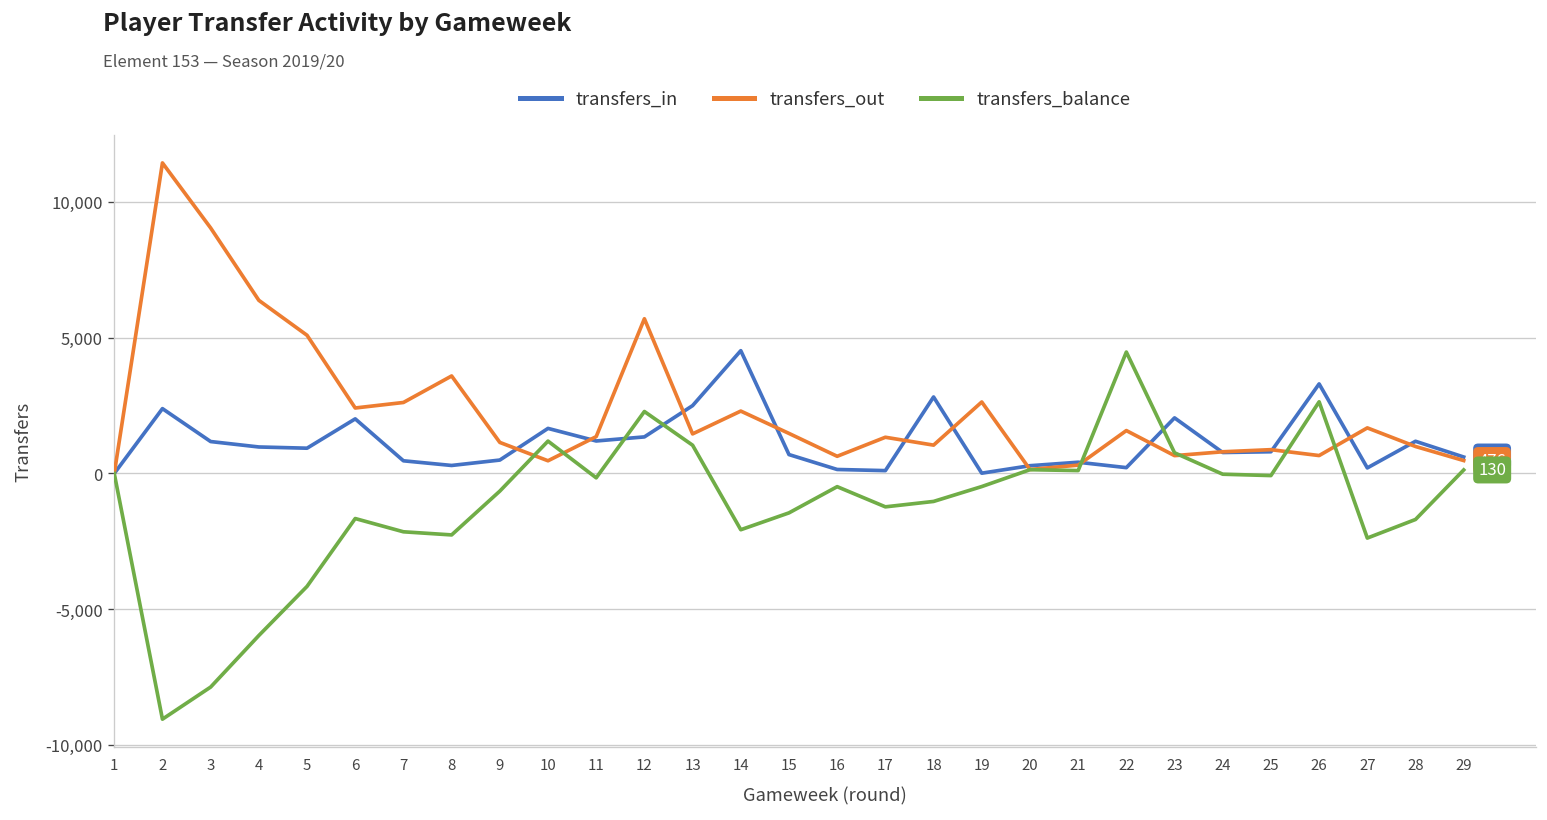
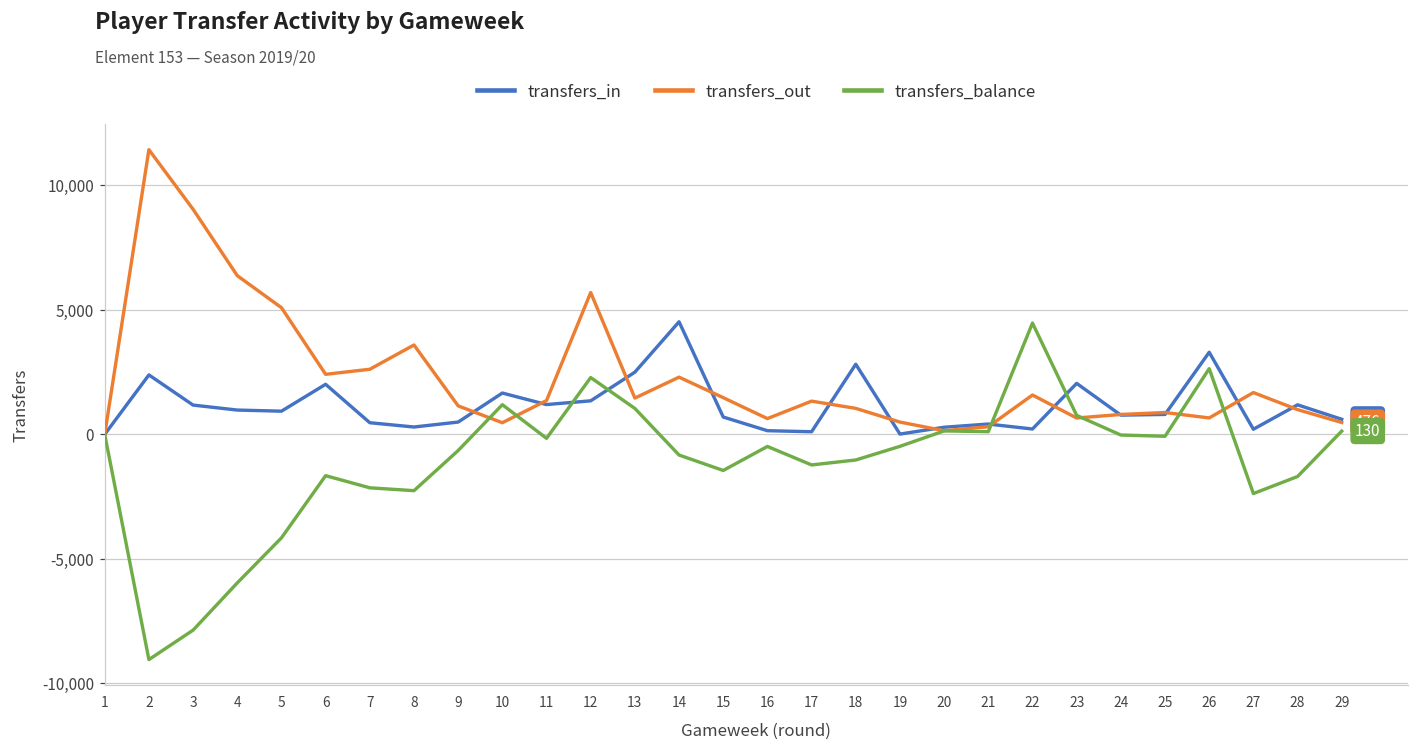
  {
    "transfers_in": {
      "2": "2,400",
      "3": "1,200",
      "4": "1,000",
      "5": "900",
      "6": "2,000",
      "7": "500",
      "8": "300",
      "9": "500",
      "10": "1,700",
      "11": "1,200",
      "12": "1,300",
      "13": "2,500",
      "14": "4,500",
      "15": "700",
      "16": "100",
      "17": "100",
      "18": "2,800",
      "19": "0",
      "20": "300",
      "22": "200",
      "23": "2,000",
      "26": "3,300",
      "27": "200",
      "28": "1,200"
    },
    "transfers_out": {
      "2": "11,400",
      "3": "9,000",
      "4": "6,400",
      "5": "5,100",
      "6": "2,400",
      "7": "2,600",
      "8": "3,600",
      "9": "1,100",
      "10": "500",
      "11": "1,400",
      "12": "5,700",
      "13": "1,500",
      "14": "2,300",
      "15": "1,500",
      "16": "600",
      "17": "1,300",
      "18": "1,000",
-     "19": "2,600",
+     "19": "500",
      "22": "1,600",
      "26": "700",
      "27": "1,700",
      "28": "1,000"
    },
    "transfers_balance": {
      "2": "-9,100",
      "3": "-7,900",
      "4": "-6,000",
      "5": "-4,200",
      "6": "-1,700",
      "7": "-2,100",
      "8": "-2,300",
      "9": "-700",
      "10": "1,200",
      "11": "-200",
      "12": "2,300",
      "13": "1,000",
-     "14": "-2,100",
+     "14": "-800",
      "15": "-1,500",
      "16": "-500",
      "17": "-1,200",
      "18": "-1,000",
      "19": "-500",
      "21": "100",
      "22": "4,500",
      "24": "0",
      "25": "-100",
      "26": "2,600",
      "27": "-2,400",
      "28": "-1,700"
    }
  }
